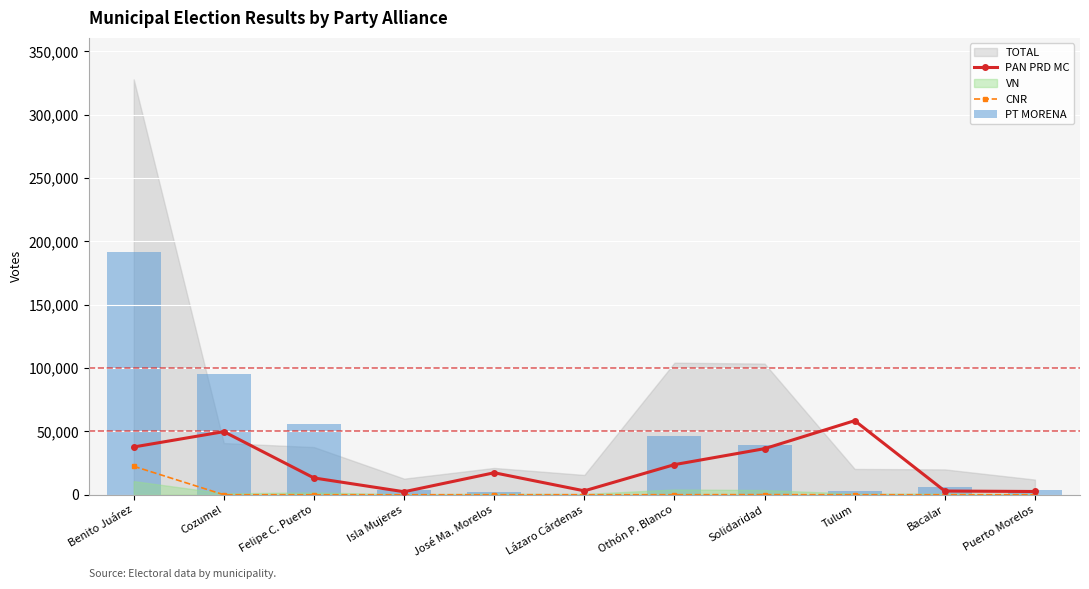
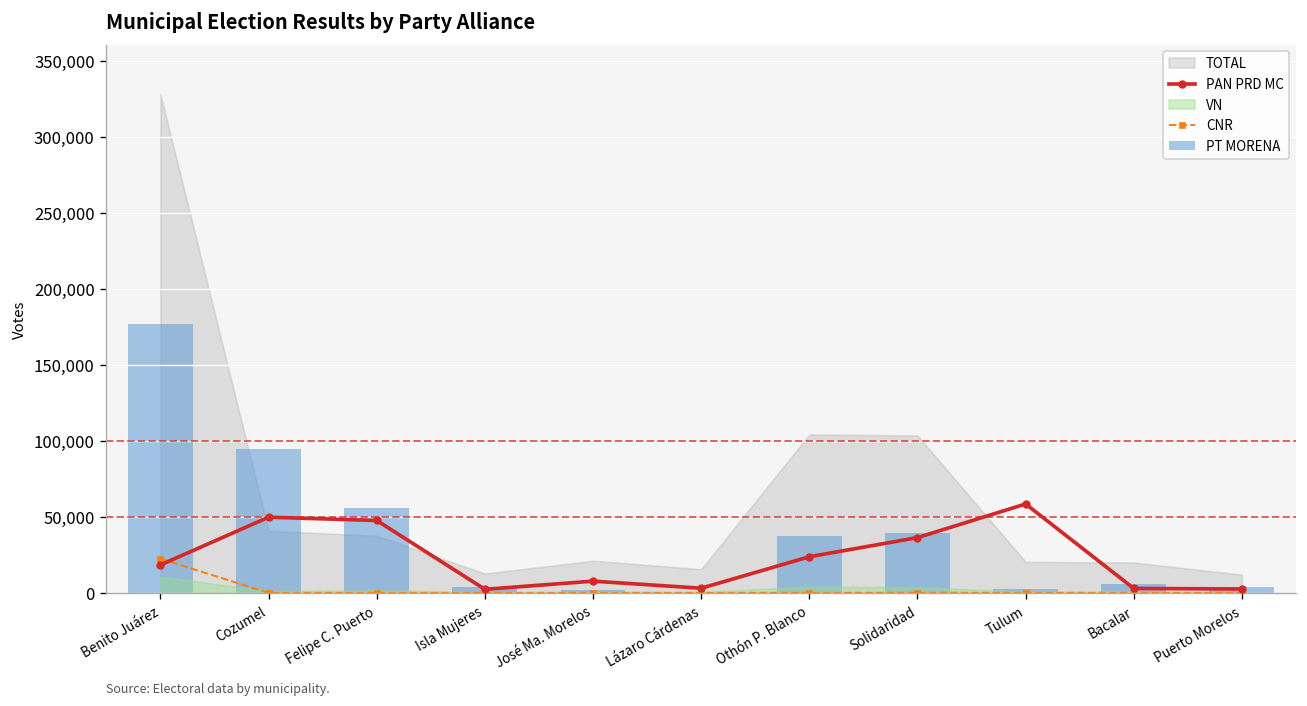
  {
    "PAN PRD MC": {
-     "Benito Juárez": "38,000",
+     "Benito Juárez": "18,000",
      "Cozumel": "50,000",
-     "Felipe C. Puerto": "13,000",
-     "José Ma. Morelos": "17,000",
+     "Felipe C. Puerto": "48,000",
+     "José Ma. Morelos": "8,000",
      "Lázaro Cárdenas": "3,000",
      "Othón P. Blanco": "24,000",
      "Solidaridad": "36,000",
      "Tulum": "58,000",
      "Bacalar": "3,000",
      "Puerto Morelos": "3,000"
    },
    "PT MORENA": {
-     "Benito Juárez": "191,000",
+     "Benito Juárez": "177,000",
      "Cozumel": "95,000",
      "Felipe C. Puerto": "56,000",
      "Isla Mujeres": "4,000",
      "Lázaro Cárdenas": "0",
-     "Othón P. Blanco": "47,000",
+     "Othón P. Blanco": "37,000",
      "Solidaridad": "39,000",
      "Tulum": "3,000",
      "Bacalar": "6,000",
      "Puerto Morelos": "4,000"
    },
    "CNR": {
      "Benito Juárez": "22,000",
      "Othón P. Blanco": "0",
      "Solidaridad": "0"
    }
  }
